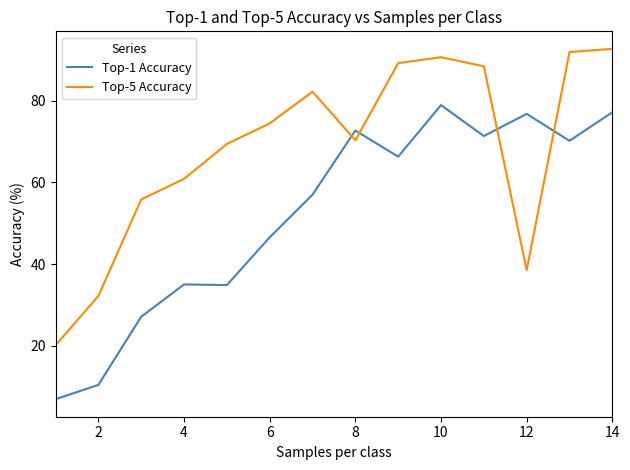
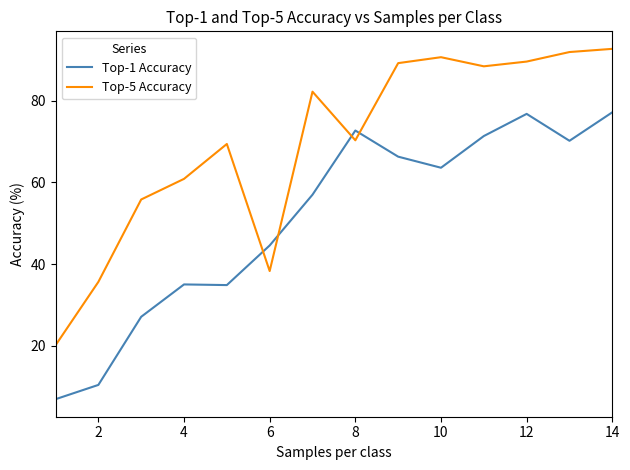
  {
    "Top-1 Accuracy": {
      "2": 10,
      "4": 35,
-     "6": 47,
+     "6": 45,
      "8": 73,
-     "10": 79,
+     "10": 64,
      "12": 77,
      "14": 77
    },
    "Top-5 Accuracy": {
-     "2": 32,
+     "2": 36,
      "4": 61,
-     "6": 74,
+     "6": 38,
      "8": 70,
      "10": 91,
-     "12": 39,
+     "12": 90,
      "14": 93
    }
  }
